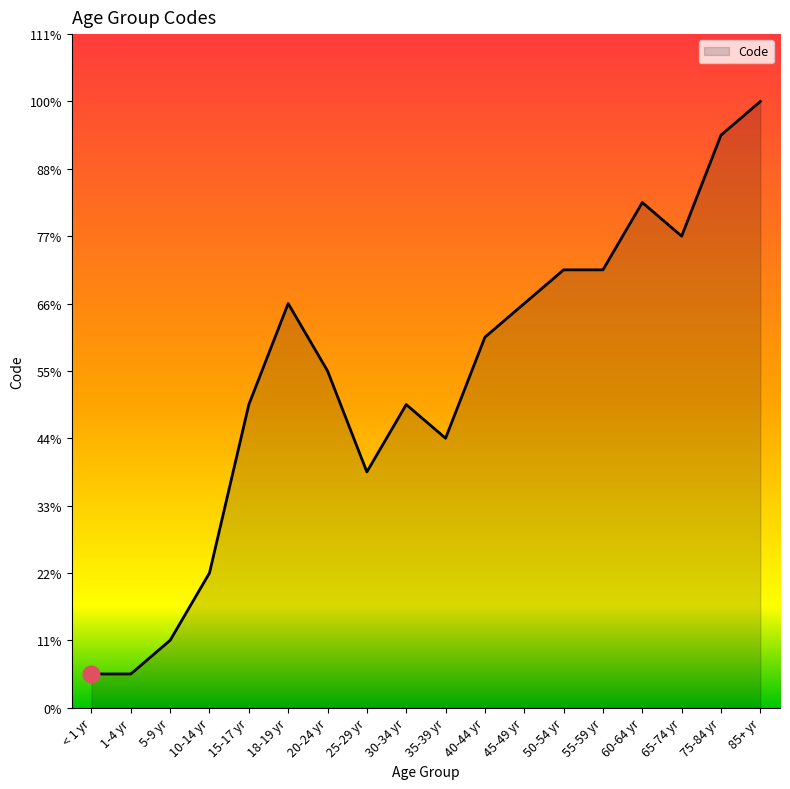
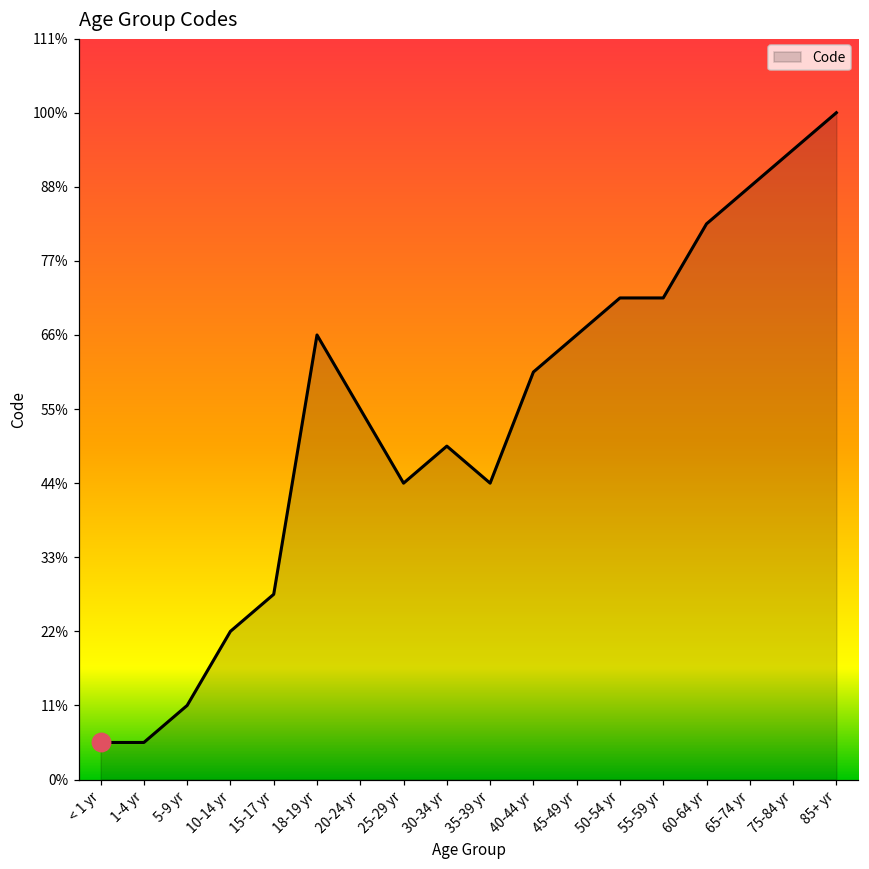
  {
    "Code": {
      "1-4 yr": "6%",
      "5-9 yr": "11%",
      "10-14 yr": "22%",
-     "15-17 yr": "50%",
+     "15-17 yr": "28%",
      "18-19 yr": "67%",
      "20-24 yr": "56%",
-     "25-29 yr": "39%",
+     "25-29 yr": "44%",
      "30-34 yr": "50%",
      "35-39 yr": "44%",
      "40-44 yr": "61%",
      "45-49 yr": "67%",
      "50-54 yr": "72%",
      "55-59 yr": "72%",
      "60-64 yr": "83%",
-     "65-74 yr": "78%",
+     "65-74 yr": "89%",
      "75-84 yr": "94%",
      "85+ yr": "100%"
    }
  }
